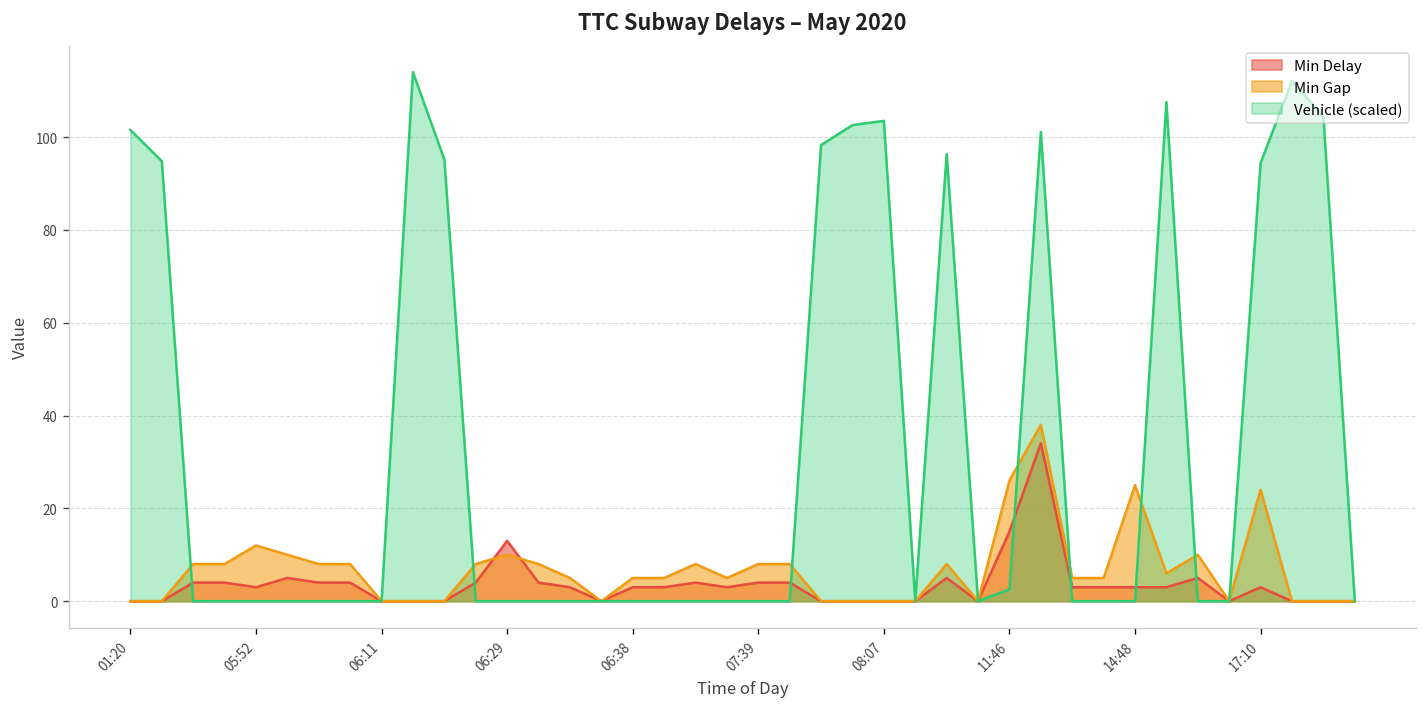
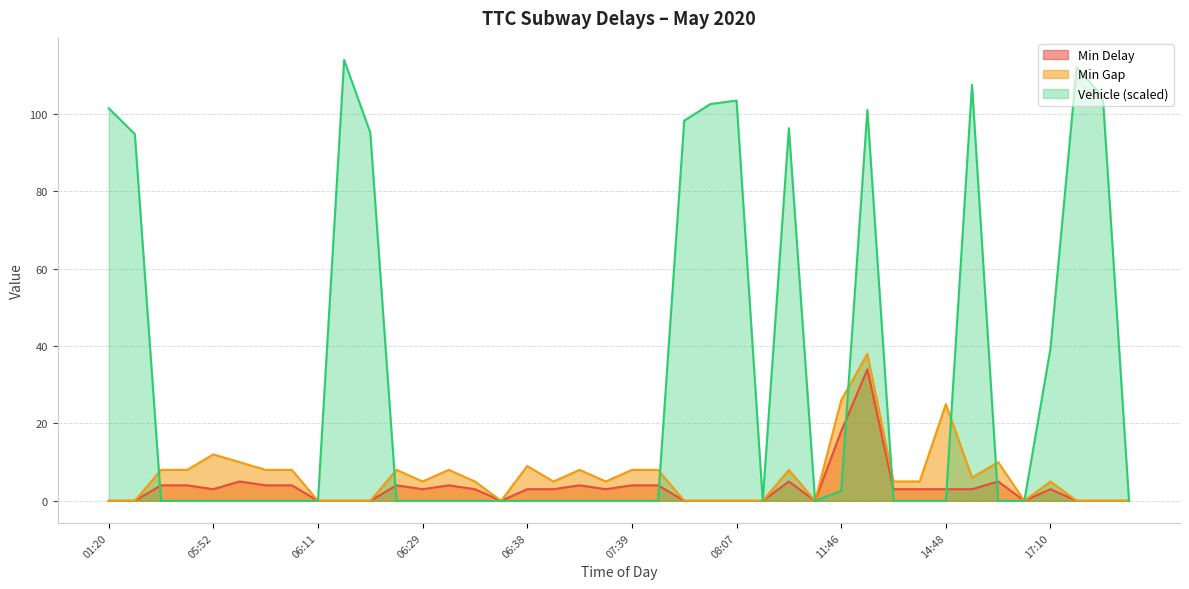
  {
    "Min Delay": {
      "05:52": 3,
-     "06:29": 13,
+     "06:29": 3,
      "06:38": 3,
-     "11:46": 15,
+     "11:46": 18,
      "14:48": 3,
      "17:10": 3
    },
    "Min Gap": {
      "05:52": 12,
-     "06:29": 10,
-     "06:38": 5,
+     "06:29": 5,
+     "06:38": 9,
      "11:46": 26,
      "14:48": 25,
-     "17:10": 24
+     "17:10": 5
    },
    "Vehicle (scaled)": {
      "01:20": 102,
      "05:52": 0,
      "06:29": 0,
      "06:38": 0,
      "08:07": 103,
      "11:46": 3,
      "14:48": 0,
-     "17:10": 94
+     "17:10": 39
    }
  }
